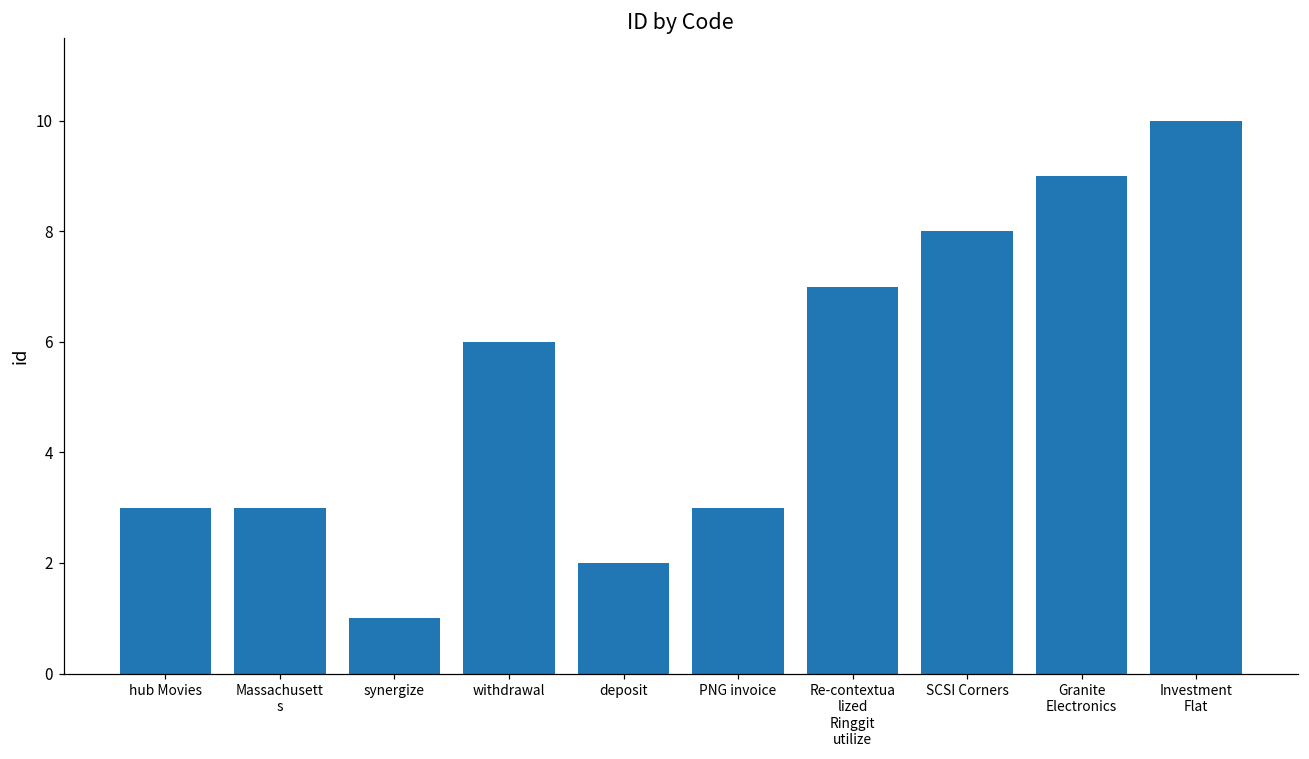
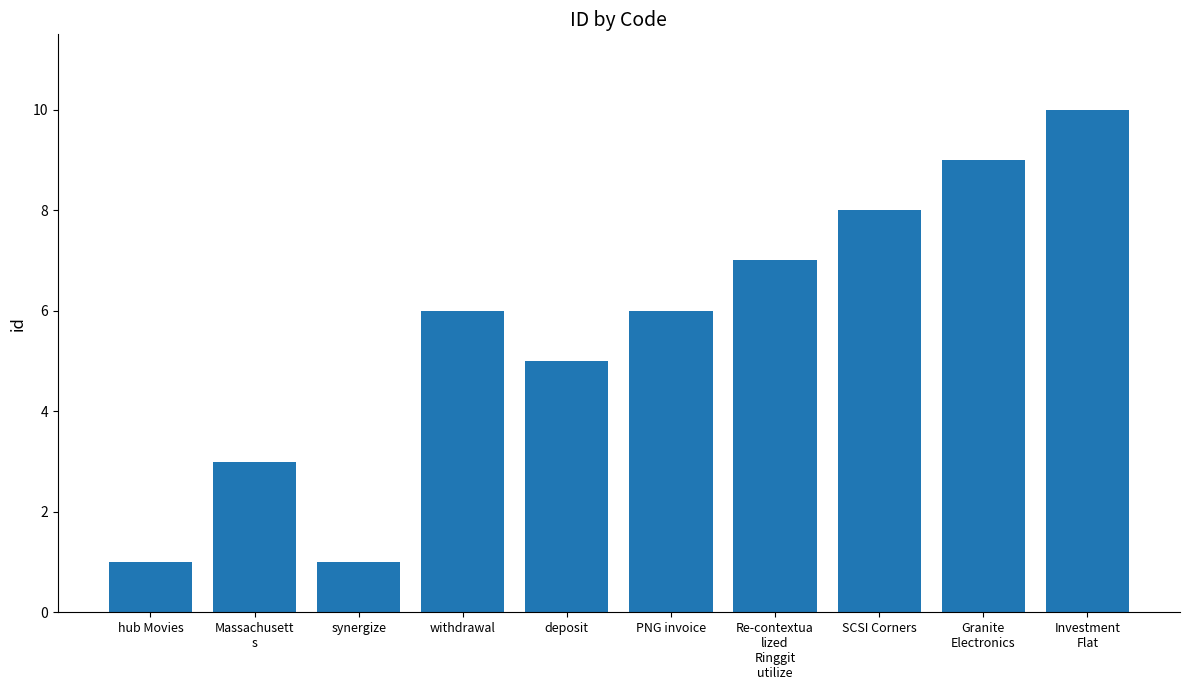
  {
-   "hub Movies": 3,
+   "hub Movies": 1,
    "Massachusett s": 3,
    "synergize": 1,
    "withdrawal": 6,
-   "deposit": 2,
-   "PNG invoice": 3,
+   "deposit": 5,
+   "PNG invoice": 6,
    "Re-contextua lized Ringgit utilize": 7,
    "SCSI Corners": 8,
    "Granite Electronics": 9,
    "Investment Flat": 10
  }
